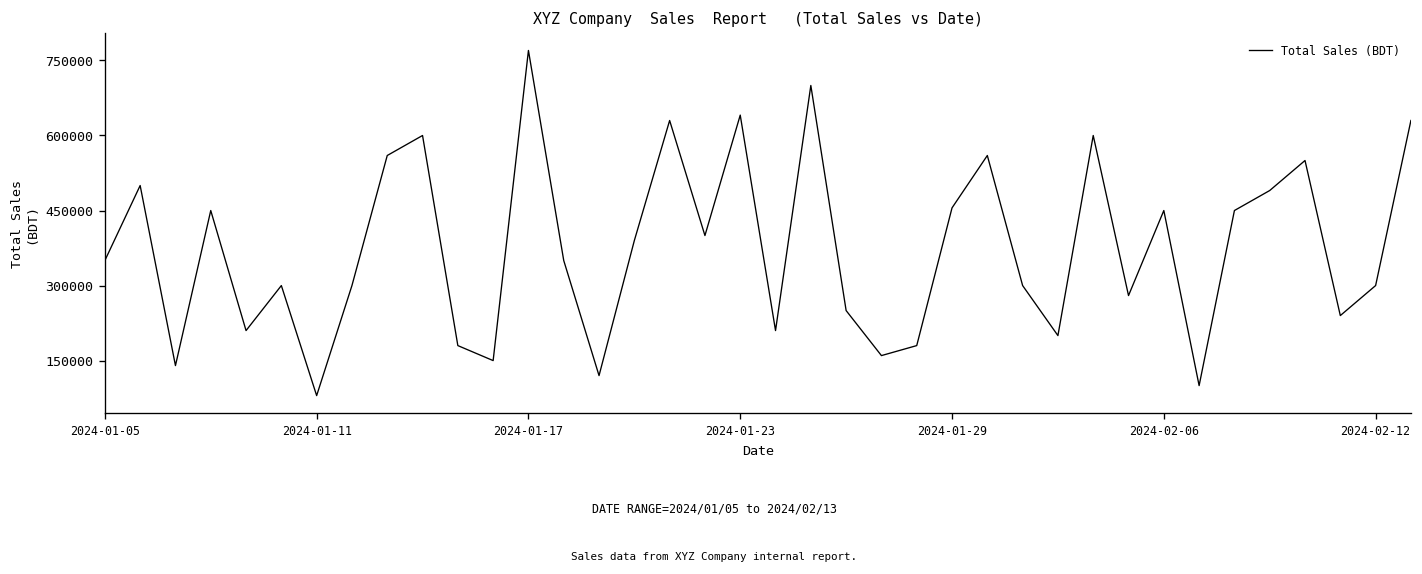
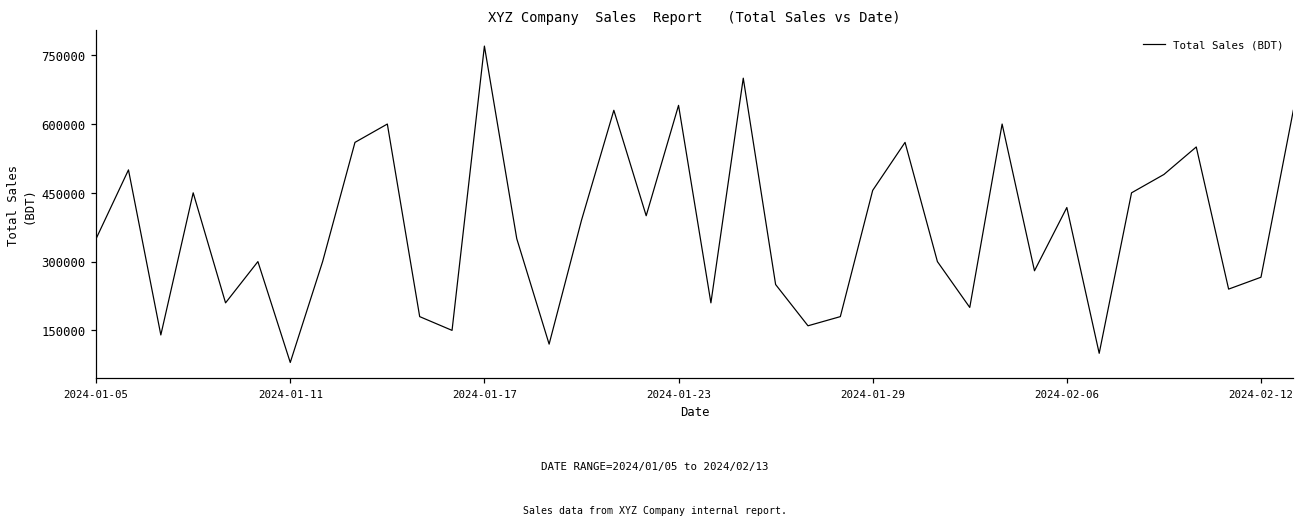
  {
    "2024-01-05": 350000,
    "2024-01-11": 80000,
    "2024-01-17": 770000,
    "2024-01-23": 640000,
    "2024-01-29": 460000,
-   "2024-02-06": 450000,
-   "2024-02-12": 300000
+   "2024-02-06": 420000,
+   "2024-02-12": 270000
  }
